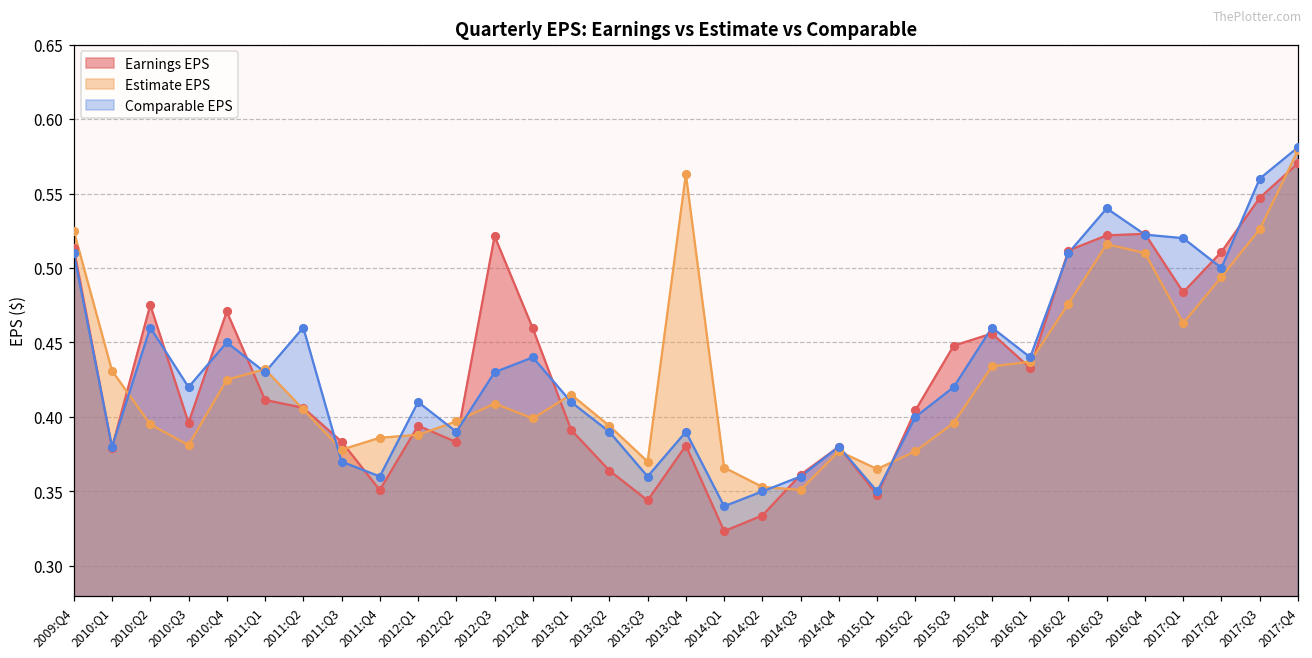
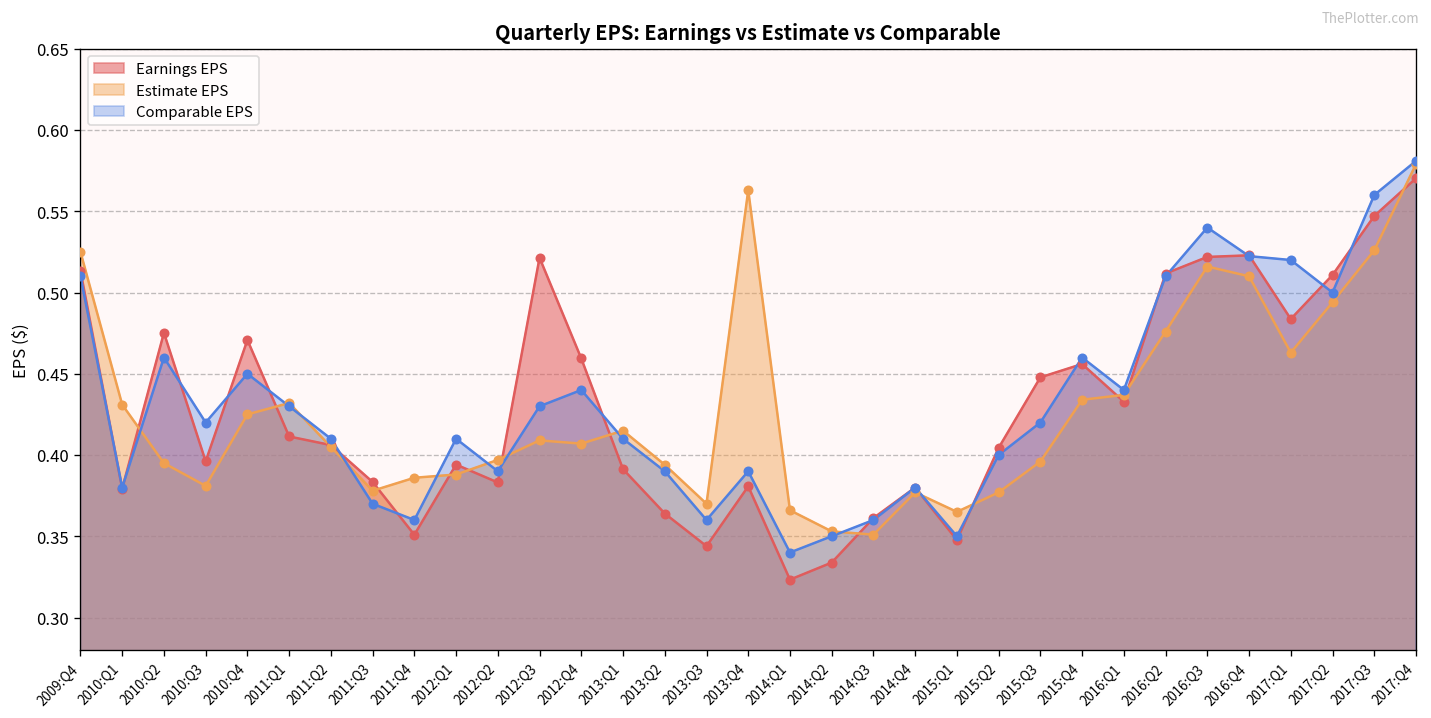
  {
    "Earnings EPS": {
      "2009:Q4": 0.513,
      "2010:Q2": 0.475,
      "2010:Q3": 0.396,
      "2010:Q4": 0.471,
      "2011:Q1": 0.411,
      "2011:Q3": 0.383,
      "2011:Q4": 0.351,
      "2012:Q1": 0.394,
      "2012:Q2": 0.383,
      "2012:Q3": 0.521,
      "2012:Q4": 0.459,
      "2013:Q1": 0.391,
      "2013:Q2": 0.364,
      "2013:Q3": 0.344,
      "2013:Q4": 0.381,
      "2014:Q1": 0.323,
      "2014:Q2": 0.334,
      "2015:Q1": 0.348,
      "2015:Q2": 0.404,
      "2015:Q3": 0.448,
      "2015:Q4": 0.456,
      "2016:Q1": 0.433,
      "2016:Q3": 0.522,
      "2017:Q1": 0.484,
      "2017:Q2": 0.511,
      "2017:Q3": 0.547,
      "2017:Q4": 0.570
    },
    "Estimate EPS": {
      "2009:Q4": 0.525,
      "2010:Q1": 0.431,
      "2010:Q2": 0.395,
      "2010:Q3": 0.381,
      "2010:Q4": 0.425,
      "2011:Q1": 0.432,
      "2011:Q3": 0.378,
      "2011:Q4": 0.386,
      "2012:Q1": 0.388,
      "2012:Q2": 0.397,
      "2012:Q3": 0.409,
-     "2012:Q4": 0.399,
+     "2012:Q4": 0.407,
      "2013:Q1": 0.415,
      "2013:Q2": 0.394,
      "2013:Q3": 0.370,
      "2013:Q4": 0.563,
      "2014:Q1": 0.366,
      "2014:Q2": 0.353,
      "2014:Q3": 0.351,
      "2014:Q4": 0.377,
      "2015:Q1": 0.365,
      "2015:Q2": 0.377,
      "2015:Q3": 0.396,
      "2015:Q4": 0.434,
      "2016:Q1": 0.437,
      "2016:Q2": 0.476,
      "2016:Q3": 0.516,
      "2016:Q4": 0.510,
      "2017:Q1": 0.463,
      "2017:Q2": 0.494,
      "2017:Q3": 0.526,
      "2017:Q4": 0.579
    },
    "Comparable EPS": {
      "2009:Q4": 0.51,
      "2010:Q2": 0.46,
      "2010:Q3": 0.42,
      "2010:Q4": 0.45,
      "2011:Q1": 0.43,
-     "2011:Q2": 0.46,
+     "2011:Q2": 0.41,
      "2011:Q3": 0.37,
      "2011:Q4": 0.36,
      "2012:Q1": 0.41,
      "2012:Q2": 0.39,
      "2012:Q3": 0.43,
      "2012:Q4": 0.44,
      "2013:Q1": 0.41,
      "2013:Q2": 0.39,
      "2013:Q3": 0.36,
      "2013:Q4": 0.39,
      "2014:Q1": 0.34,
      "2014:Q2": 0.35,
      "2015:Q1": 0.35,
      "2015:Q2": 0.40,
      "2015:Q3": 0.42,
      "2015:Q4": 0.46,
      "2016:Q1": 0.44,
      "2016:Q3": 0.54,
      "2017:Q1": 0.52,
      "2017:Q2": 0.50,
      "2017:Q3": 0.56,
      "2017:Q4": 0.58
    }
  }
